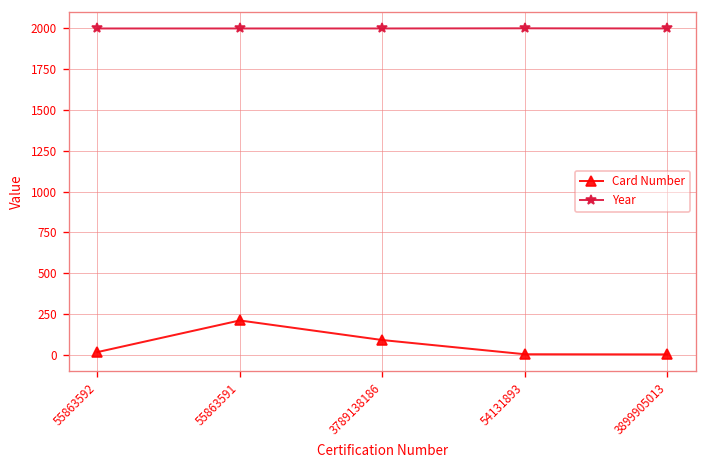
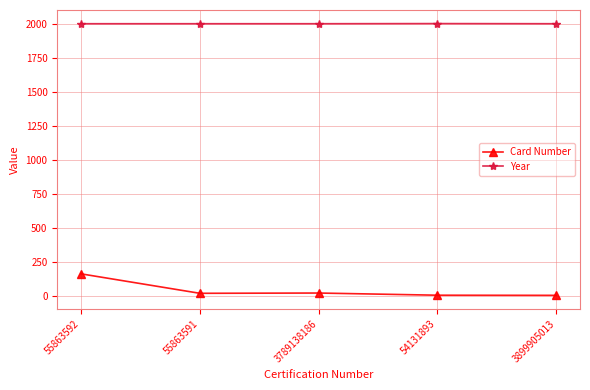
  {
    "Card Number": {
-     "55863592": 20,
-     "55863591": 210,
-     "3789138186": 90,
+     "55863592": 160,
+     "55863591": 20,
+     "3789138186": 20,
      "54131893": 0,
      "3899905013": 0
    },
    "Year": {
      "55863592": 2000,
      "55863591": 2000,
      "3789138186": 2000,
      "54131893": 2000,
      "3899905013": 2000
    }
  }
